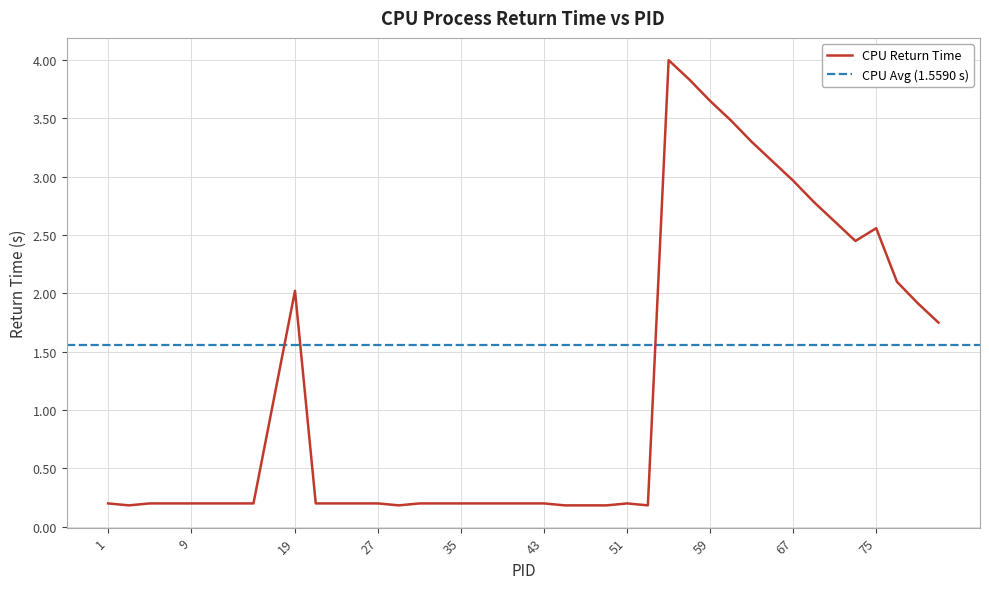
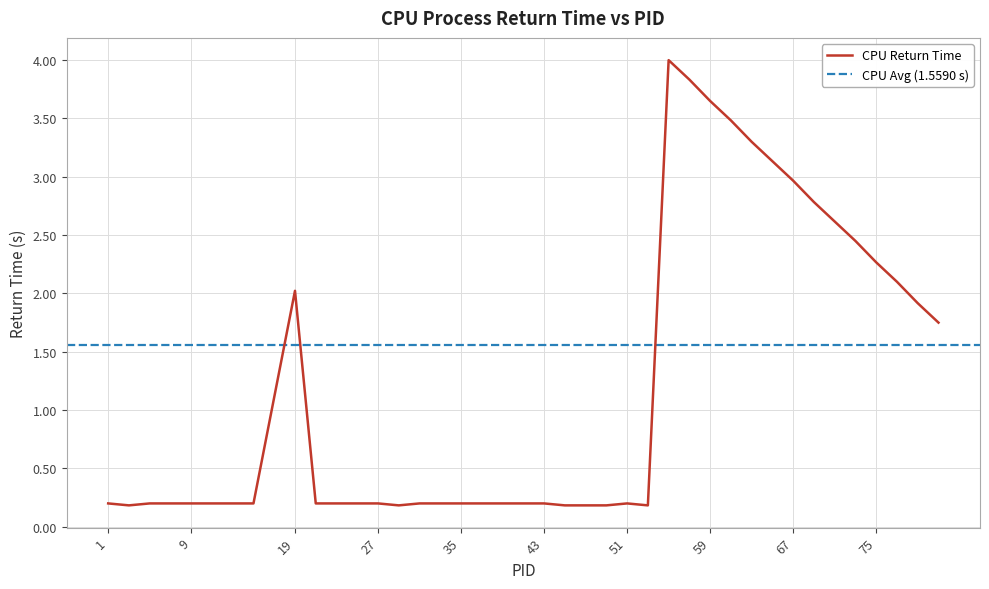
  {
    "1": 0.20,
    "9": 0.20,
    "19": 2.02,
    "27": 0.20,
    "35": 0.20,
    "43": 0.20,
    "51": 0.20,
    "59": 3.65,
    "67": 2.97,
-   "75": 2.56
+   "75": 2.27
  }
